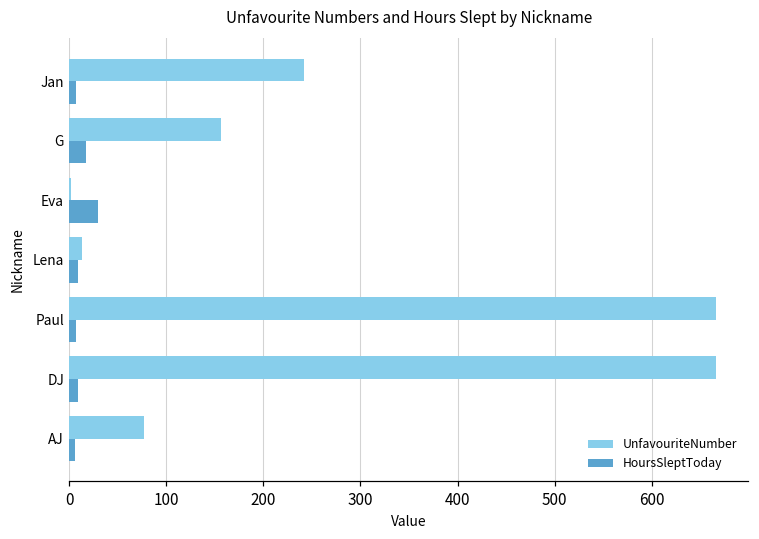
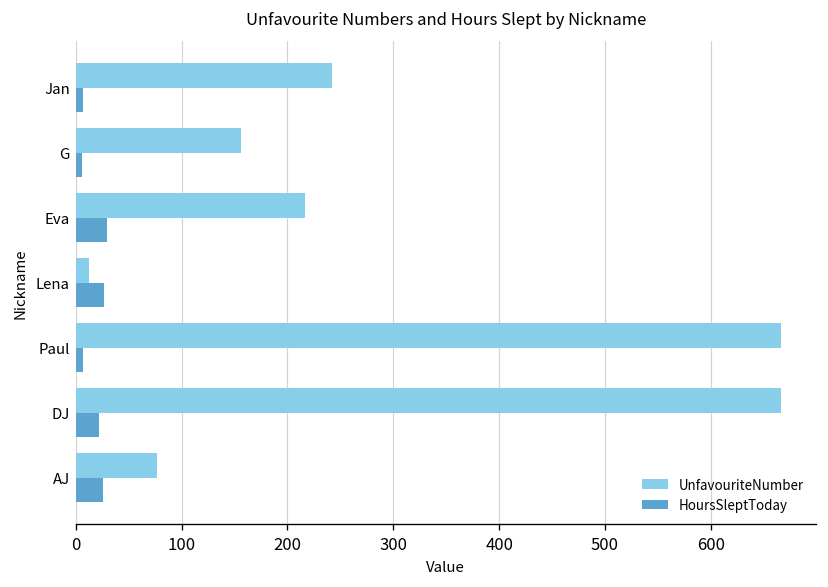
  {
    "UnfavouriteNumber": {
      "Jan": 240,
      "G": 160,
-     "Eva": 0,
+     "Eva": 220,
      "Lena": 10,
      "Paul": 670,
      "DJ": 670,
      "AJ": 80
    },
    "HoursSleptToday": {
      "Jan": 10,
-     "G": 20,
+     "G": 10,
      "Eva": 30,
-     "Lena": 10,
+     "Lena": 30,
      "Paul": 10,
-     "DJ": 10,
-     "AJ": 10
+     "DJ": 20,
+     "AJ": 30
    }
  }
